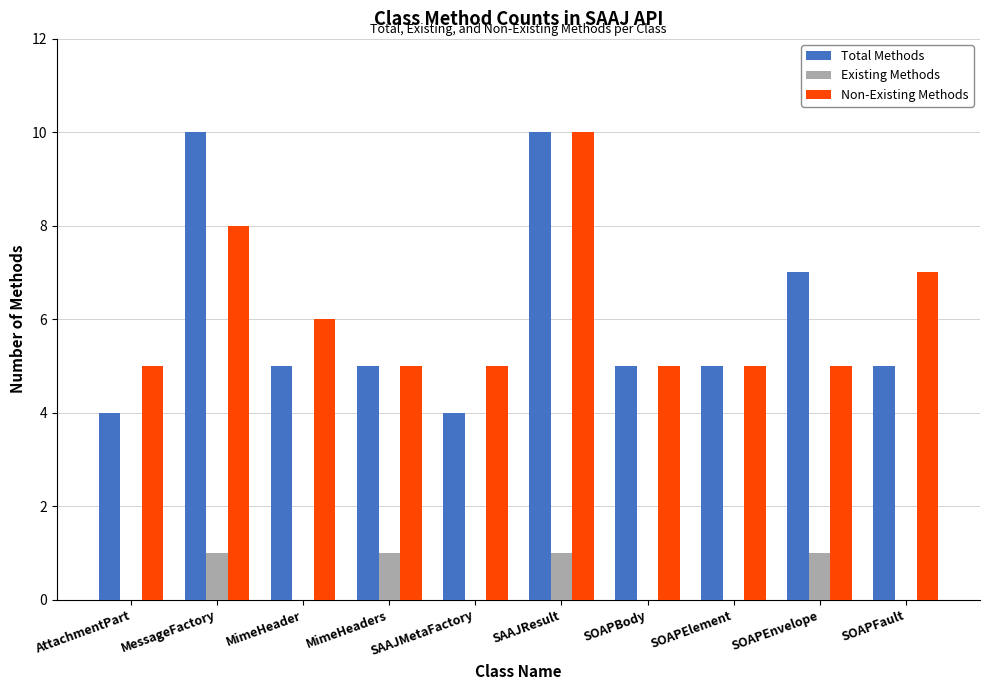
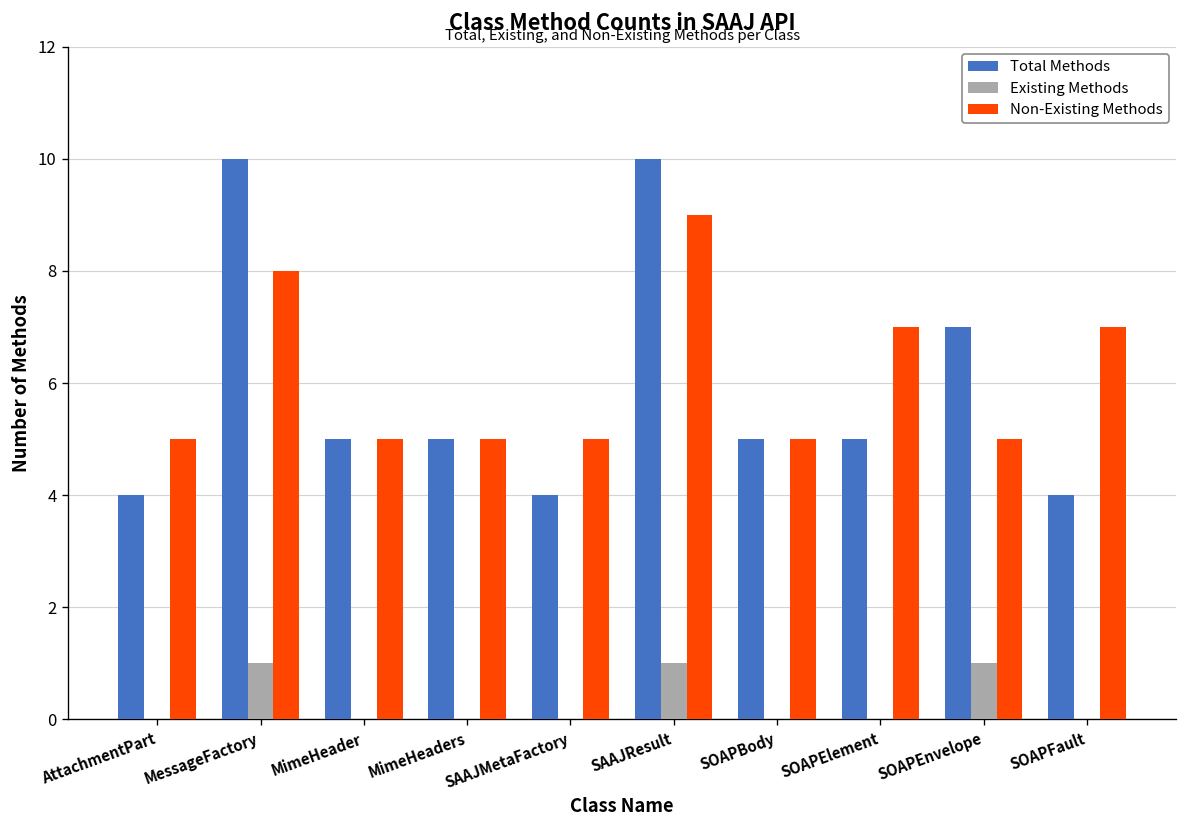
  {
    "Total Methods": {
      "AttachmentPart": 4,
      "MessageFactory": 10,
      "MimeHeader": 5,
      "MimeHeaders": 5,
      "SAAJMetaFactory": 4,
      "SAAJResult": 10,
      "SOAPBody": 5,
      "SOAPElement": 5,
      "SOAPEnvelope": 7,
-     "SOAPFault": 5
+     "SOAPFault": 4
    },
    "Existing Methods": {
      "AttachmentPart": 0,
      "MessageFactory": 1,
      "MimeHeader": 0,
-     "MimeHeaders": 1,
+     "MimeHeaders": 0,
      "SAAJMetaFactory": 0,
      "SAAJResult": 1,
      "SOAPBody": 0,
      "SOAPElement": 0,
      "SOAPEnvelope": 1,
      "SOAPFault": 0
    },
    "Non-Existing Methods": {
      "AttachmentPart": 5,
      "MessageFactory": 8,
-     "MimeHeader": 6,
+     "MimeHeader": 5,
      "MimeHeaders": 5,
      "SAAJMetaFactory": 5,
-     "SAAJResult": 10,
+     "SAAJResult": 9,
      "SOAPBody": 5,
-     "SOAPElement": 5,
+     "SOAPElement": 7,
      "SOAPEnvelope": 5,
      "SOAPFault": 7
    }
  }
